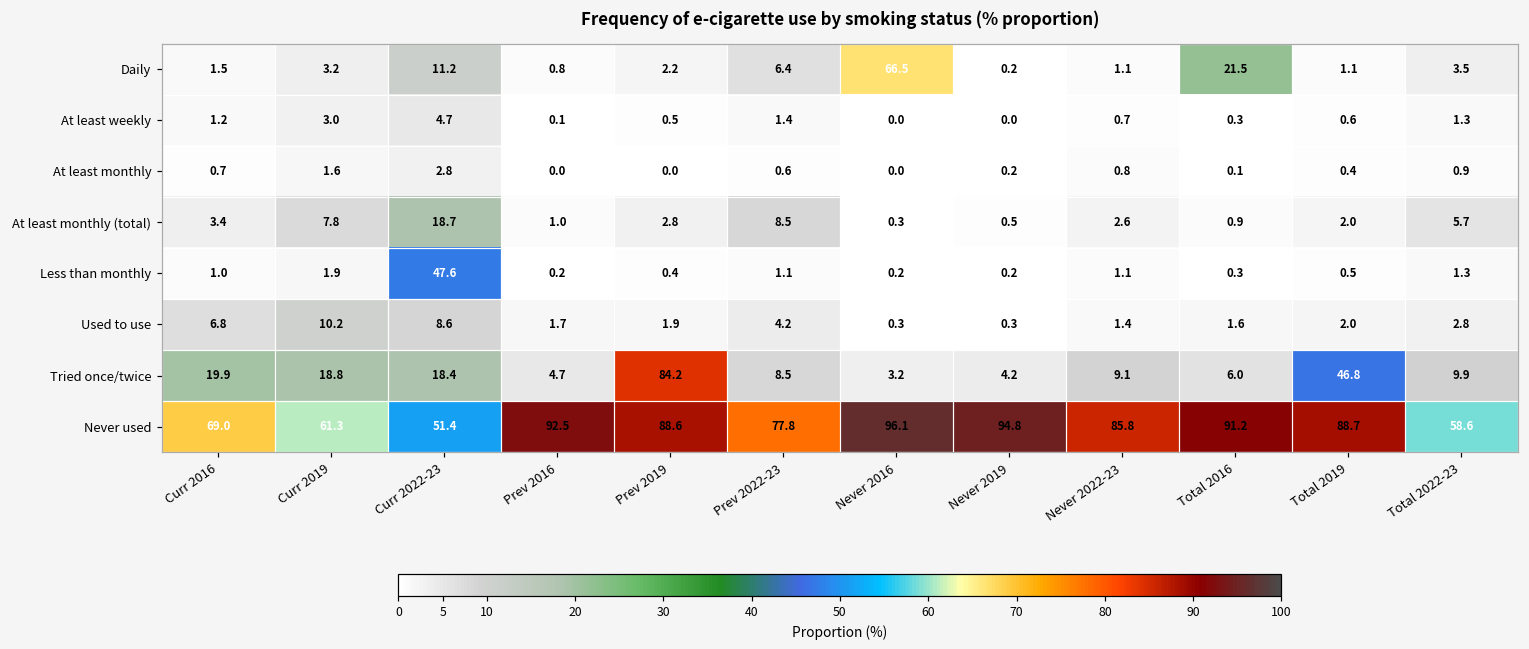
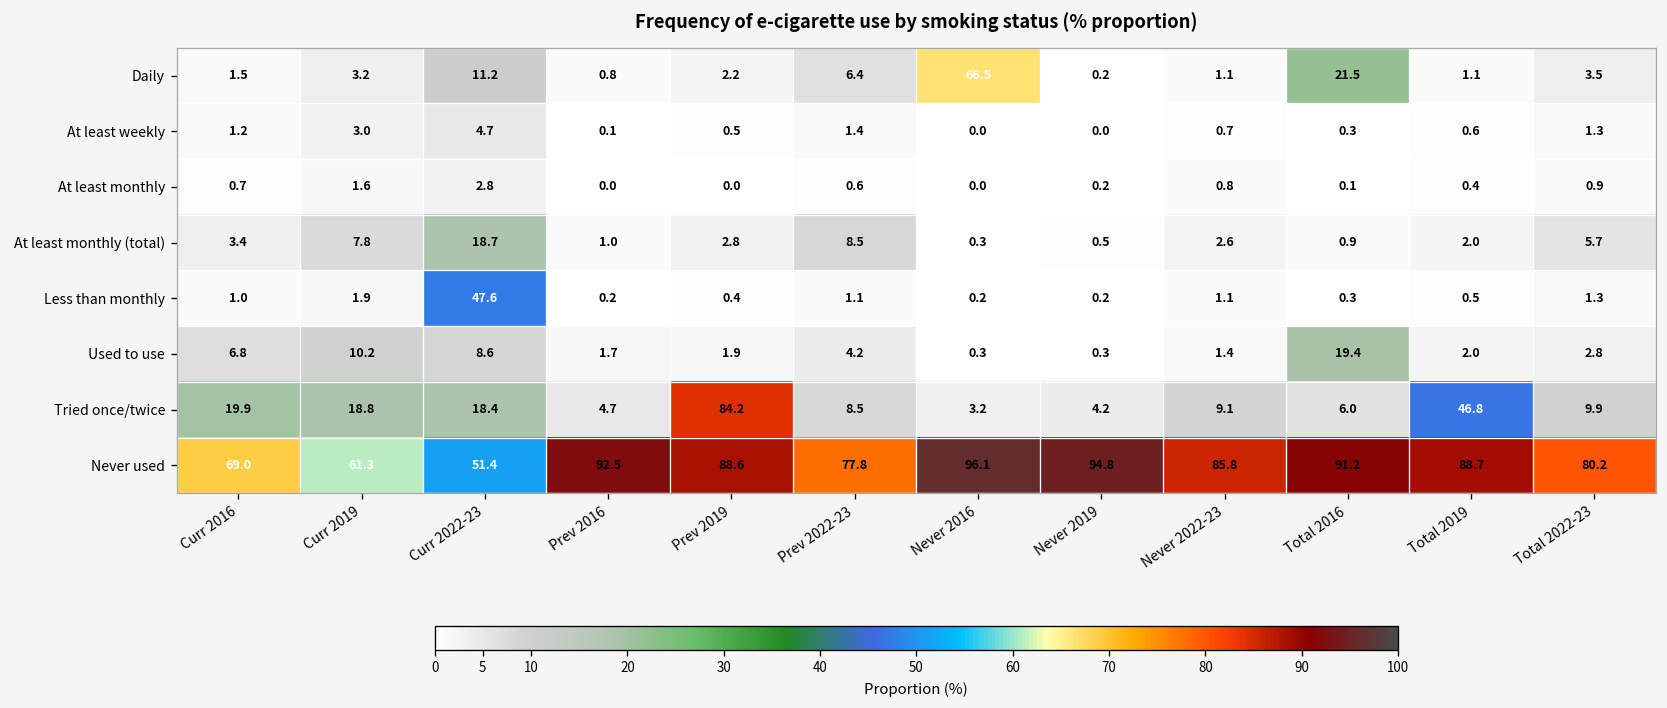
  {
    "Daily": {
      "Curr 2016": 1.5,
      "Curr 2019": 3.2,
      "Curr 2022-23": 11.2,
      "Prev 2016": 0.8,
      "Prev 2019": 2.2,
      "Prev 2022-23": 6.4,
      "Never 2016": 66.5,
      "Never 2019": 0.2,
      "Never 2022-23": 1.1,
      "Total 2016": 21.5,
      "Total 2019": 1.1,
      "Total 2022-23": 3.5
    },
    "At least weekly": {
      "Curr 2016": 1.2,
      "Curr 2019": 3.0,
      "Curr 2022-23": 4.7,
      "Prev 2016": 0.1,
      "Prev 2019": 0.5,
      "Prev 2022-23": 1.4,
      "Never 2016": 0.0,
      "Never 2019": 0.0,
      "Never 2022-23": 0.7,
      "Total 2016": 0.3,
      "Total 2019": 0.6,
      "Total 2022-23": 1.3
    },
    "At least monthly": {
      "Curr 2016": 0.7,
      "Curr 2019": 1.6,
      "Curr 2022-23": 2.8,
      "Prev 2016": 0.0,
      "Prev 2019": 0.0,
      "Prev 2022-23": 0.6,
      "Never 2016": 0.0,
      "Never 2019": 0.2,
      "Never 2022-23": 0.8,
      "Total 2016": 0.1,
      "Total 2019": 0.4,
      "Total 2022-23": 0.9
    },
    "At least monthly (total)": {
      "Curr 2016": 3.4,
      "Curr 2019": 7.8,
      "Curr 2022-23": 18.7,
      "Prev 2016": 1.0,
      "Prev 2019": 2.8,
      "Prev 2022-23": 8.5,
      "Never 2016": 0.3,
      "Never 2019": 0.5,
      "Never 2022-23": 2.6,
      "Total 2016": 0.9,
      "Total 2019": 2.0,
      "Total 2022-23": 5.7
    },
    "Less than monthly": {
      "Curr 2016": 1.0,
      "Curr 2019": 1.9,
      "Curr 2022-23": 47.6,
      "Prev 2016": 0.2,
      "Prev 2019": 0.4,
      "Prev 2022-23": 1.1,
      "Never 2016": 0.2,
      "Never 2019": 0.2,
      "Never 2022-23": 1.1,
      "Total 2016": 0.3,
      "Total 2019": 0.5,
      "Total 2022-23": 1.3
    },
    "Used to use": {
      "Curr 2016": 6.8,
      "Curr 2019": 10.2,
      "Curr 2022-23": 8.6,
      "Prev 2016": 1.7,
      "Prev 2019": 1.9,
      "Prev 2022-23": 4.2,
      "Never 2016": 0.3,
      "Never 2019": 0.3,
      "Never 2022-23": 1.4,
-     "Total 2016": 1.6,
+     "Total 2016": 19.4,
      "Total 2019": 2.0,
      "Total 2022-23": 2.8
    },
    "Tried once/twice": {
      "Curr 2016": 19.9,
      "Curr 2019": 18.8,
      "Curr 2022-23": 18.4,
      "Prev 2016": 4.7,
      "Prev 2019": 84.2,
      "Prev 2022-23": 8.5,
      "Never 2016": 3.2,
      "Never 2019": 4.2,
      "Never 2022-23": 9.1,
      "Total 2016": 6.0,
      "Total 2019": 46.8,
      "Total 2022-23": 9.9
    },
    "Never used": {
      "Curr 2016": 69.0,
      "Curr 2019": 61.3,
      "Curr 2022-23": 51.4,
      "Prev 2016": 92.5,
      "Prev 2019": 88.6,
      "Prev 2022-23": 77.8,
      "Never 2016": 96.1,
      "Never 2019": 94.8,
      "Never 2022-23": 85.8,
      "Total 2016": 91.2,
      "Total 2019": 88.7,
-     "Total 2022-23": 58.6
+     "Total 2022-23": 80.2
    }
  }
